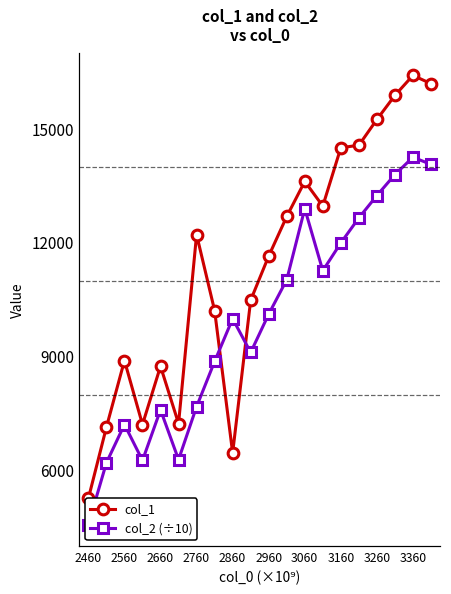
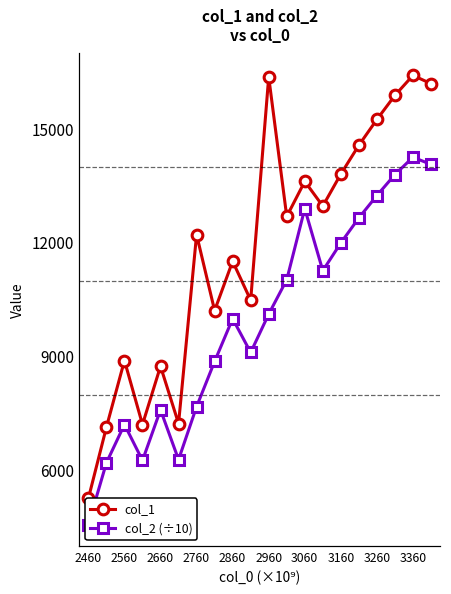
  {
    "col_1": {
      "2460": 5300,
      "2560": 8900,
      "2660": 8700,
      "2760": 12200,
-     "2860": 6500,
-     "2960": 11700,
+     "2860": 11500,
+     "2960": 16400,
      "3060": 13600,
-     "3160": 14500,
+     "3160": 13800,
      "3260": 15300,
      "3360": 16400
    },
    "col_2 (÷10)": {
      "2560": 7200,
      "2660": 7600,
      "2760": 7700,
      "2860": 10000,
      "2960": 10100,
      "3060": 12900,
      "3160": 12000,
      "3260": 13200,
      "3360": 14300
    }
  }
